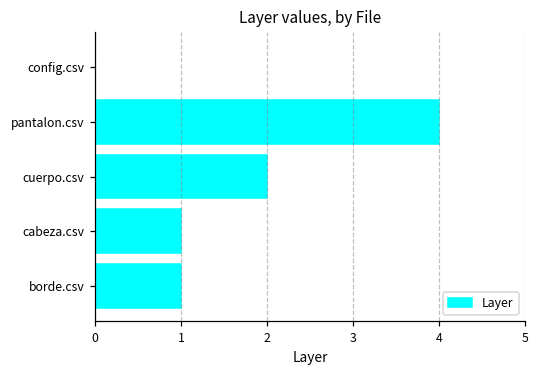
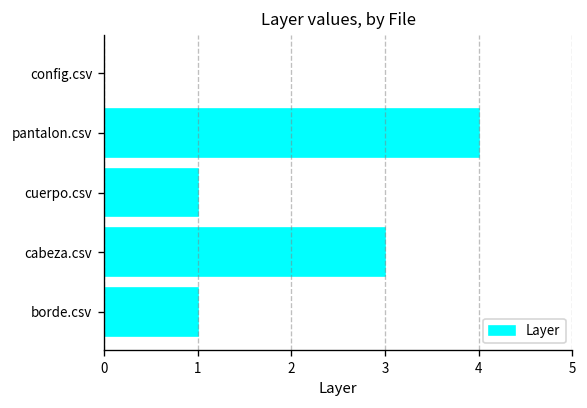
  {
    "config.csv": 0,
    "pantalon.csv": 4,
-   "cuerpo.csv": 2,
-   "cabeza.csv": 1,
+   "cuerpo.csv": 1,
+   "cabeza.csv": 3,
    "borde.csv": 1
  }
